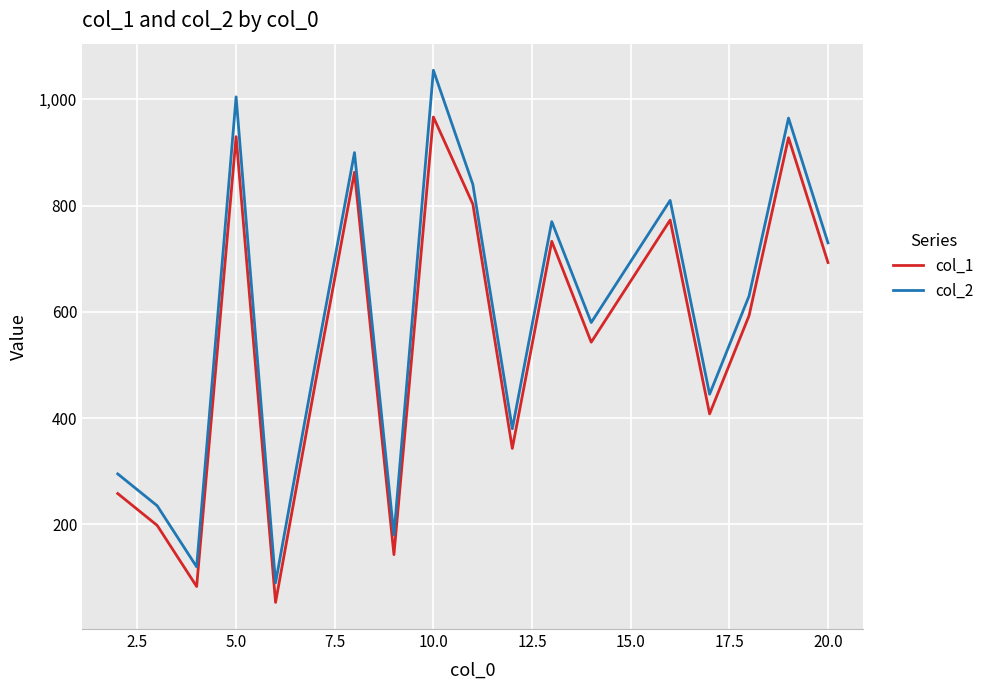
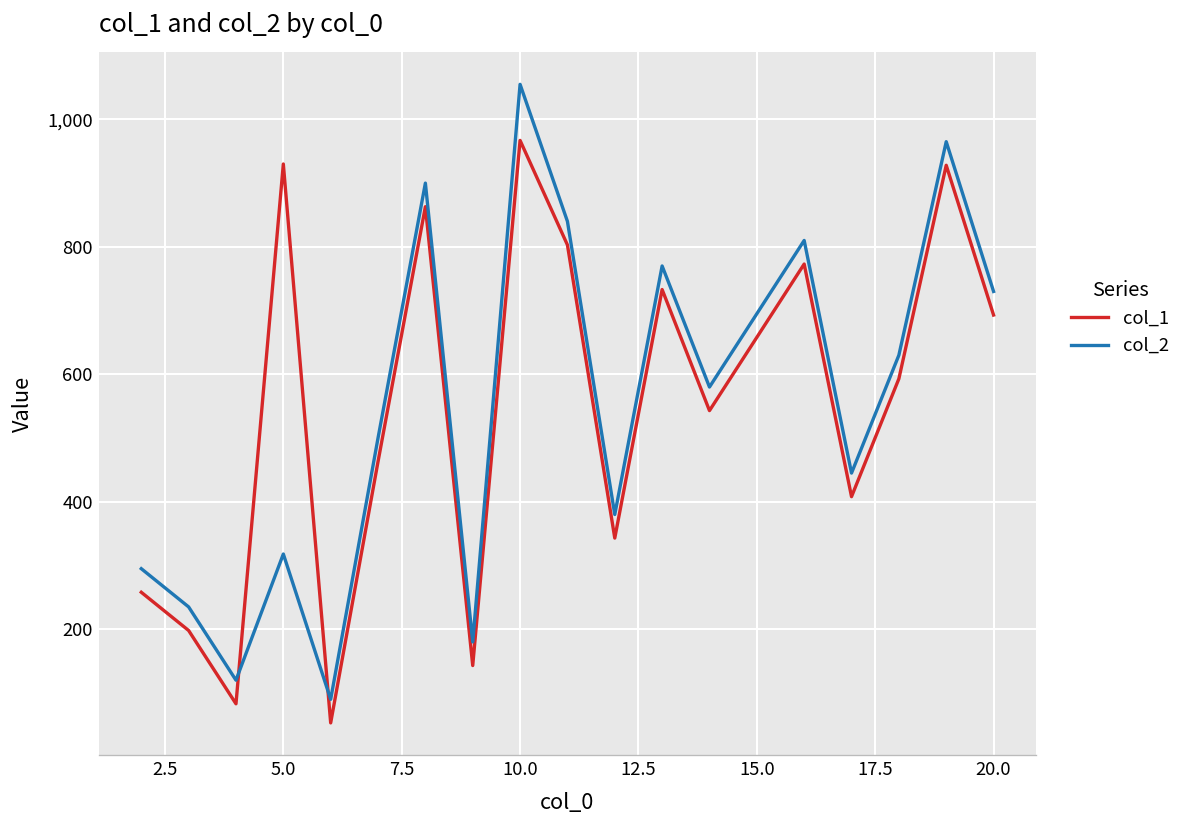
  {
    "col_1": {
      "5.0": "930",
      "10.0": "970",
      "20.0": "690"
    },
    "col_2": {
-     "5.0": "1,010",
+     "5.0": "320",
      "10.0": "1,060",
      "20.0": "730"
    }
  }
